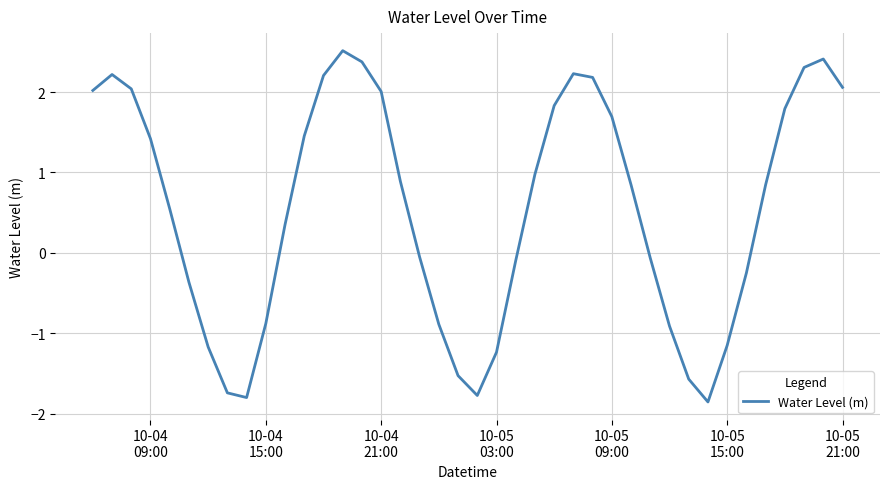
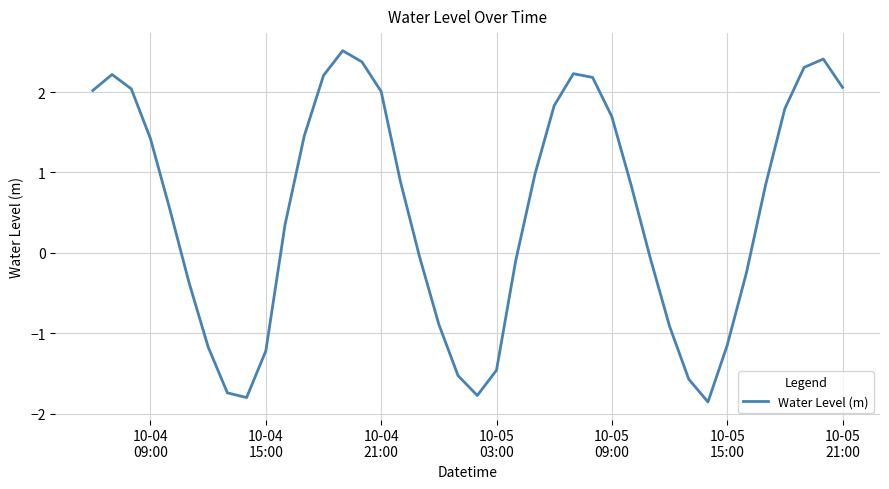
  {
    "10-04 09:00": 1.4,
-   "10-04 15:00": -0.9,
+   "10-04 15:00": -1.2,
    "10-04 21:00": 2.0,
-   "10-05 03:00": -1.2,
+   "10-05 03:00": -1.5,
    "10-05 09:00": 1.7,
    "10-05 15:00": -1.2,
    "10-05 21:00": 2.1
  }
